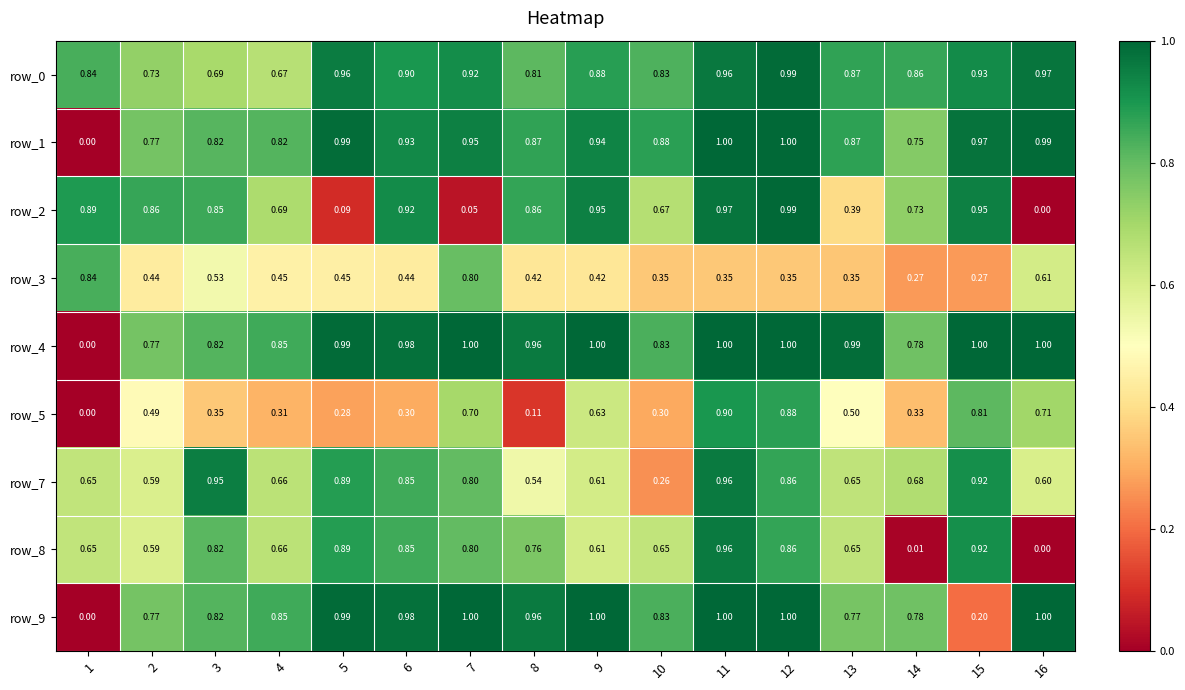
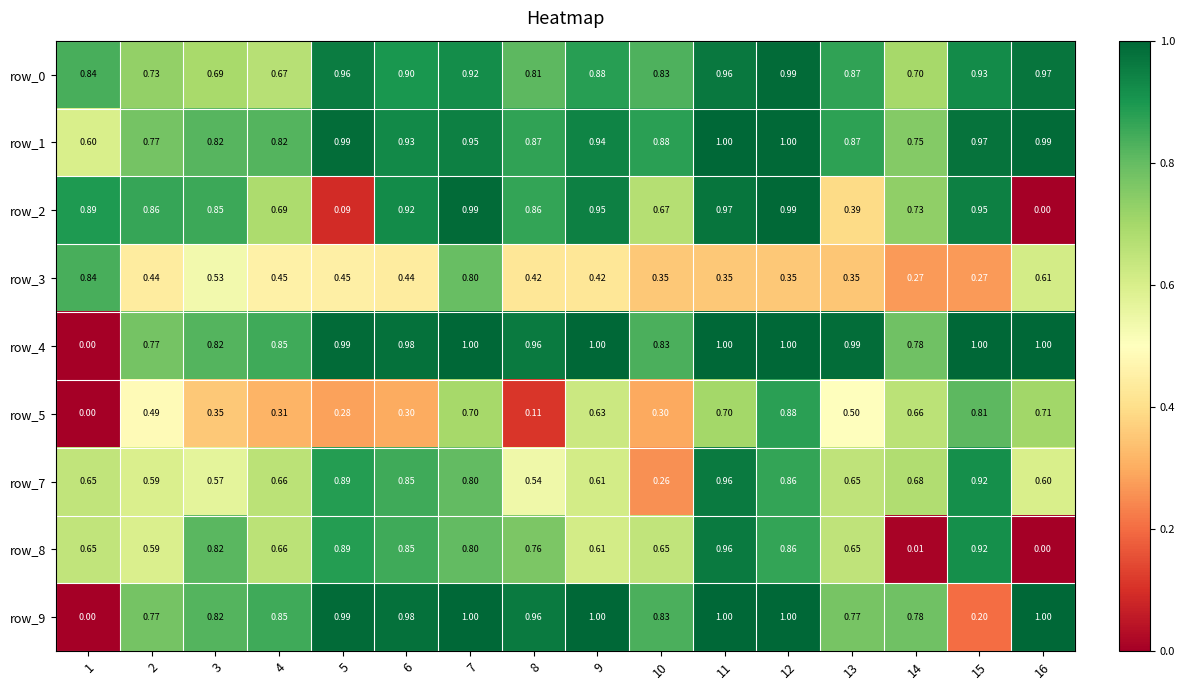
  {
    "row_0": {
      "1": 0.84,
      "2": 0.73,
      "3": 0.69,
      "4": 0.67,
      "5": 0.96,
      "6": 0.90,
      "7": 0.92,
      "8": 0.81,
      "9": 0.88,
      "10": 0.83,
      "11": 0.96,
      "12": 0.99,
      "13": 0.87,
-     "14": 0.86,
+     "14": 0.70,
      "15": 0.93,
      "16": 0.97
    },
    "row_1": {
-     "1": 0.00,
+     "1": 0.60,
      "2": 0.77,
      "3": 0.82,
      "4": 0.82,
      "5": 0.99,
      "6": 0.93,
      "7": 0.95,
      "8": 0.87,
      "9": 0.94,
      "10": 0.88,
      "11": 1.00,
      "12": 1.00,
      "13": 0.87,
      "14": 0.75,
      "15": 0.97,
      "16": 0.99
    },
    "row_2": {
      "1": 0.89,
      "2": 0.86,
      "3": 0.85,
      "4": 0.69,
      "5": 0.09,
      "6": 0.92,
-     "7": 0.05,
+     "7": 0.99,
      "8": 0.86,
      "9": 0.95,
      "10": 0.67,
      "11": 0.97,
      "12": 0.99,
      "13": 0.39,
      "14": 0.73,
      "15": 0.95,
      "16": 0.00
    },
    "row_3": {
      "1": 0.84,
      "2": 0.44,
      "3": 0.53,
      "4": 0.45,
      "5": 0.45,
      "6": 0.44,
      "7": 0.80,
      "8": 0.42,
      "9": 0.42,
      "10": 0.35,
      "11": 0.35,
      "12": 0.35,
      "13": 0.35,
      "14": 0.27,
      "15": 0.27,
      "16": 0.61
    },
    "row_4": {
      "1": 0.00,
      "2": 0.77,
      "3": 0.82,
      "4": 0.85,
      "5": 0.99,
      "6": 0.98,
      "7": 1.00,
      "8": 0.96,
      "9": 1.00,
      "10": 0.83,
      "11": 1.00,
      "12": 1.00,
      "13": 0.99,
      "14": 0.78,
      "15": 1.00,
      "16": 1.00
    },
    "row_5": {
      "1": 0.00,
      "2": 0.49,
      "3": 0.35,
      "4": 0.31,
      "5": 0.28,
      "6": 0.30,
      "7": 0.70,
      "8": 0.11,
      "9": 0.63,
      "10": 0.30,
-     "11": 0.90,
+     "11": 0.70,
      "12": 0.88,
      "13": 0.50,
-     "14": 0.33,
+     "14": 0.66,
      "15": 0.81,
      "16": 0.71
    },
    "row_7": {
      "1": 0.65,
      "2": 0.59,
-     "3": 0.95,
+     "3": 0.57,
      "4": 0.66,
      "5": 0.89,
      "6": 0.85,
      "7": 0.80,
      "8": 0.54,
      "9": 0.61,
      "10": 0.26,
      "11": 0.96,
      "12": 0.86,
      "13": 0.65,
      "14": 0.68,
      "15": 0.92,
      "16": 0.60
    },
    "row_8": {
      "1": 0.65,
      "2": 0.59,
      "3": 0.82,
      "4": 0.66,
      "5": 0.89,
      "6": 0.85,
      "7": 0.80,
      "8": 0.76,
      "9": 0.61,
      "10": 0.65,
      "11": 0.96,
      "12": 0.86,
      "13": 0.65,
      "14": 0.01,
      "15": 0.92,
      "16": 0.00
    },
    "row_9": {
      "1": 0.00,
      "2": 0.77,
      "3": 0.82,
      "4": 0.85,
      "5": 0.99,
      "6": 0.98,
      "7": 1.00,
      "8": 0.96,
      "9": 1.00,
      "10": 0.83,
      "11": 1.00,
      "12": 1.00,
      "13": 0.77,
      "14": 0.78,
      "15": 0.20,
      "16": 1.00
    }
  }
